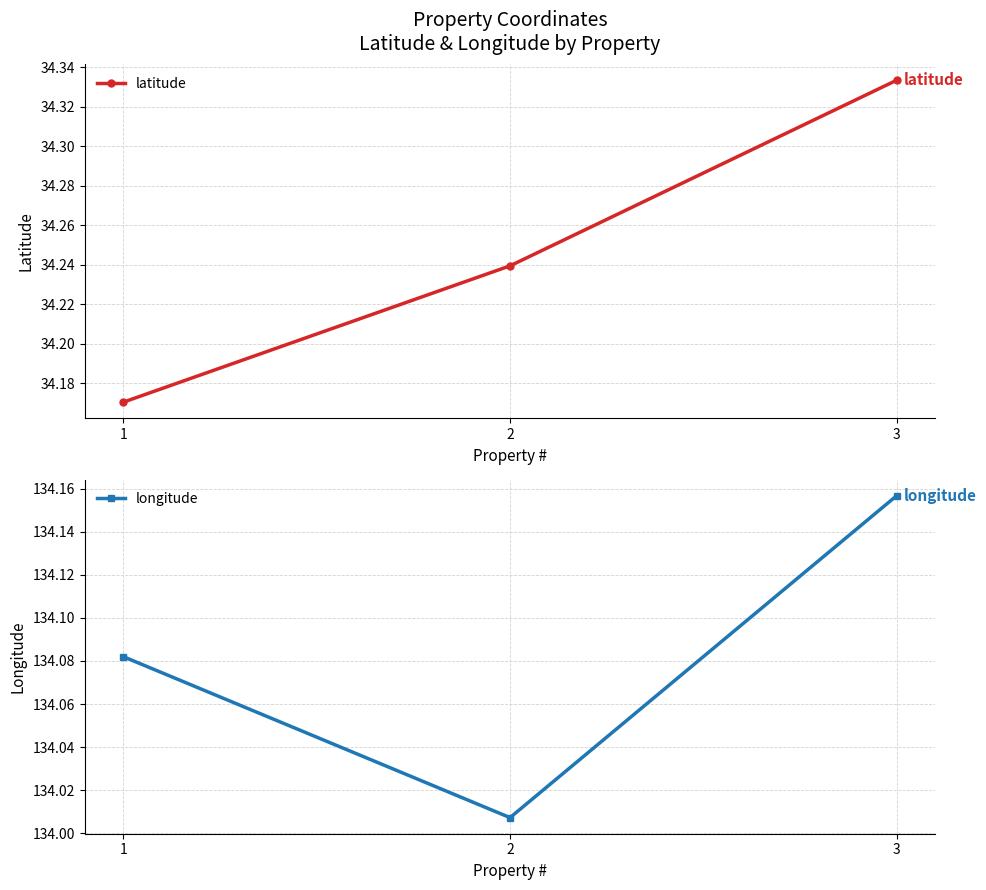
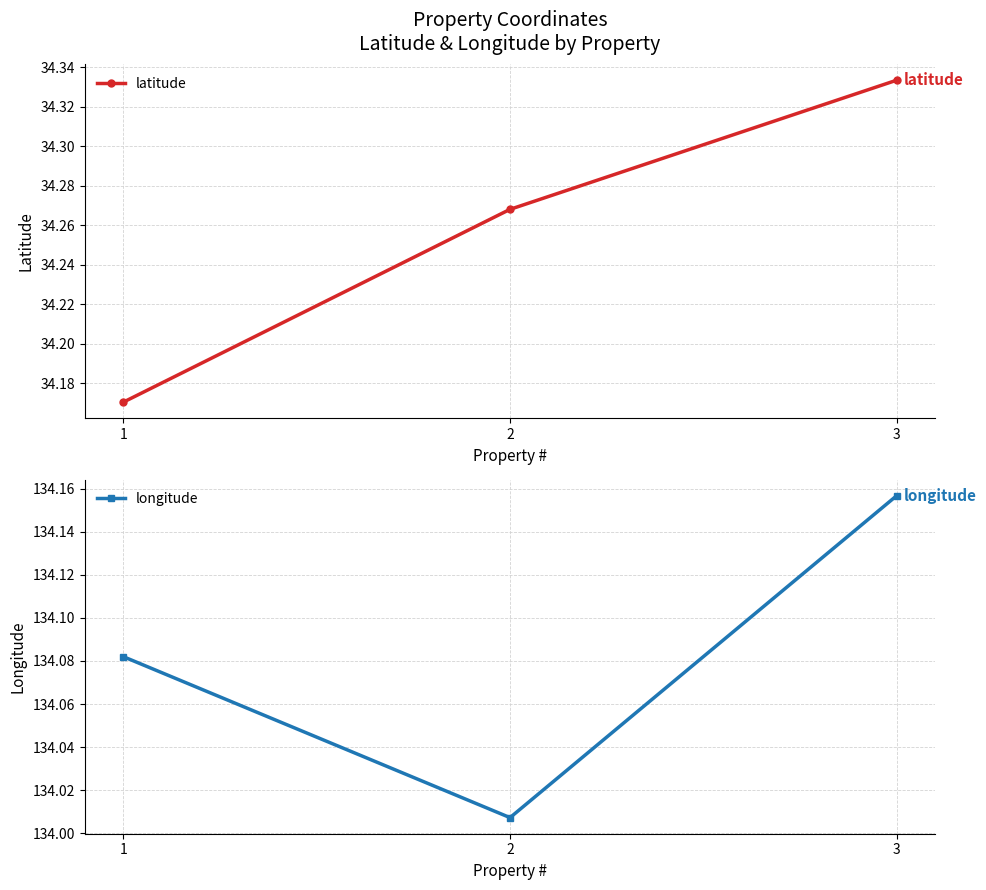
  {
    "Property Coordinates Latitude & Longitude by Property": {
      "1": 34.170,
-     "2": 34.239,
+     "2": 34.268,
      "3": 34.334
    }
  }
